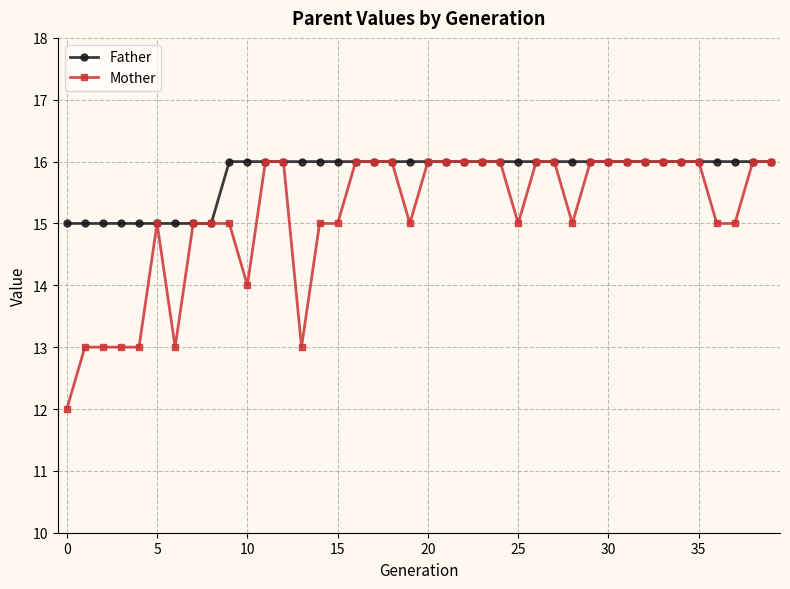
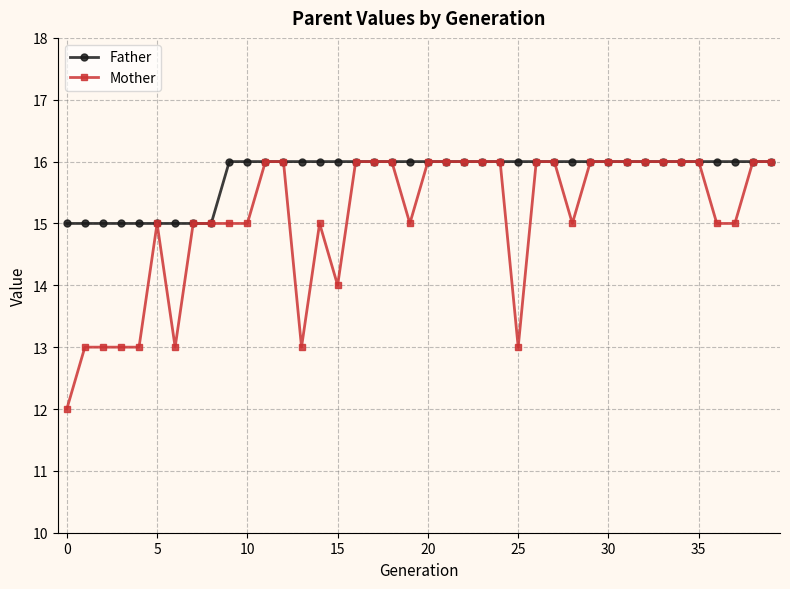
  {
    "Father": {
      "0": 15,
      "10": 16,
      "15": 16,
      "25": 16
    },
    "Mother": {
      "0": 12,
-     "10": 14,
-     "15": 15,
-     "25": 15
+     "10": 15,
+     "15": 14,
+     "25": 13
    }
  }
